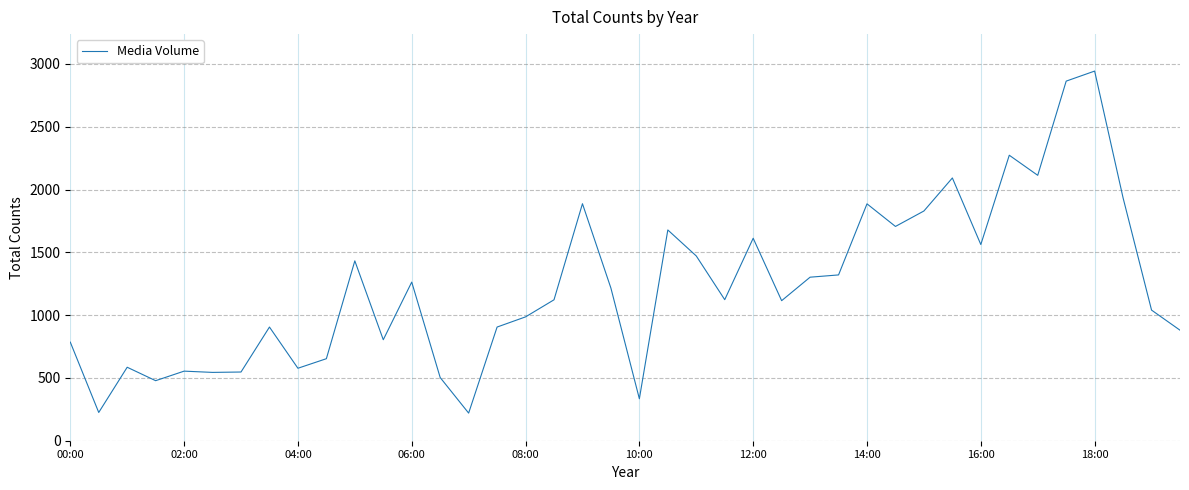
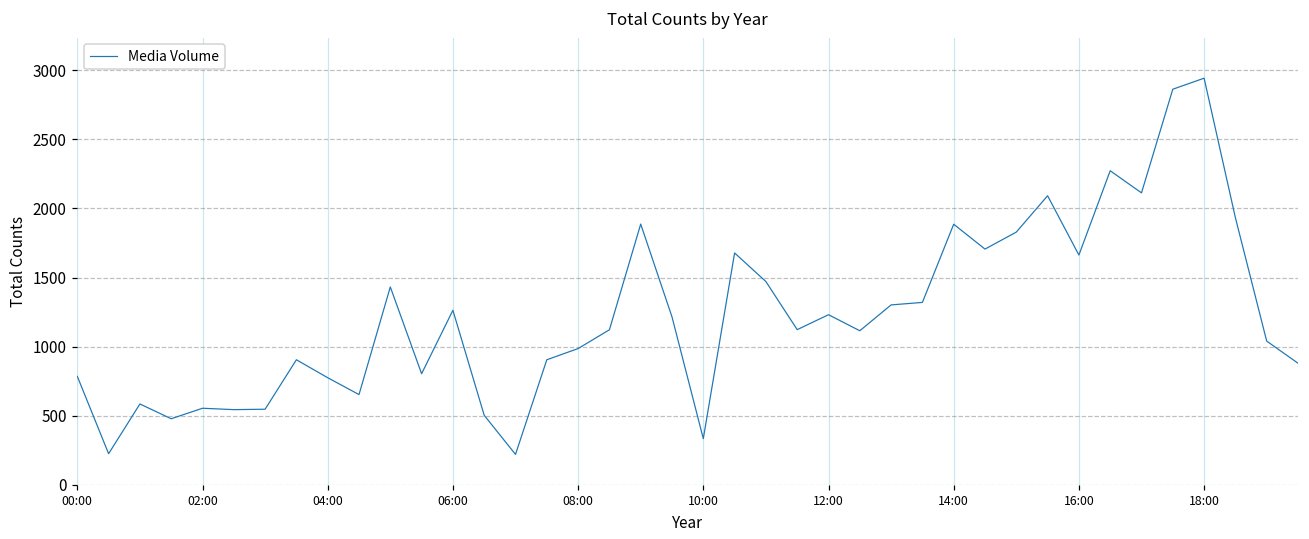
  {
    "00:00": 790,
    "02:00": 550,
-   "04:00": 580,
+   "04:00": 780,
    "06:00": 1260,
    "08:00": 990,
    "10:00": 330,
-   "12:00": 1610,
+   "12:00": 1230,
    "14:00": 1890,
-   "16:00": 1560,
+   "16:00": 1660,
    "18:00": 2940
  }
